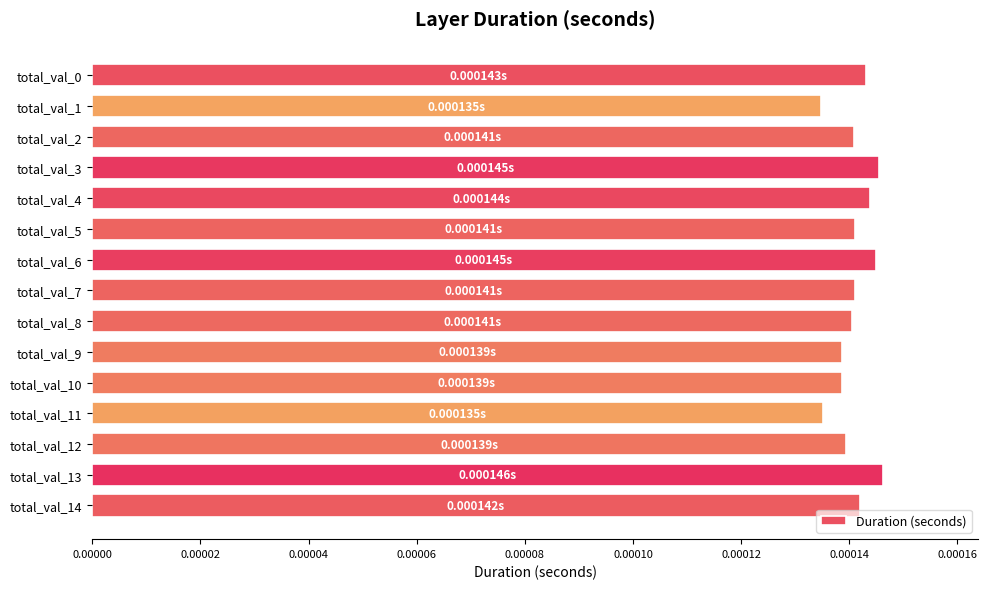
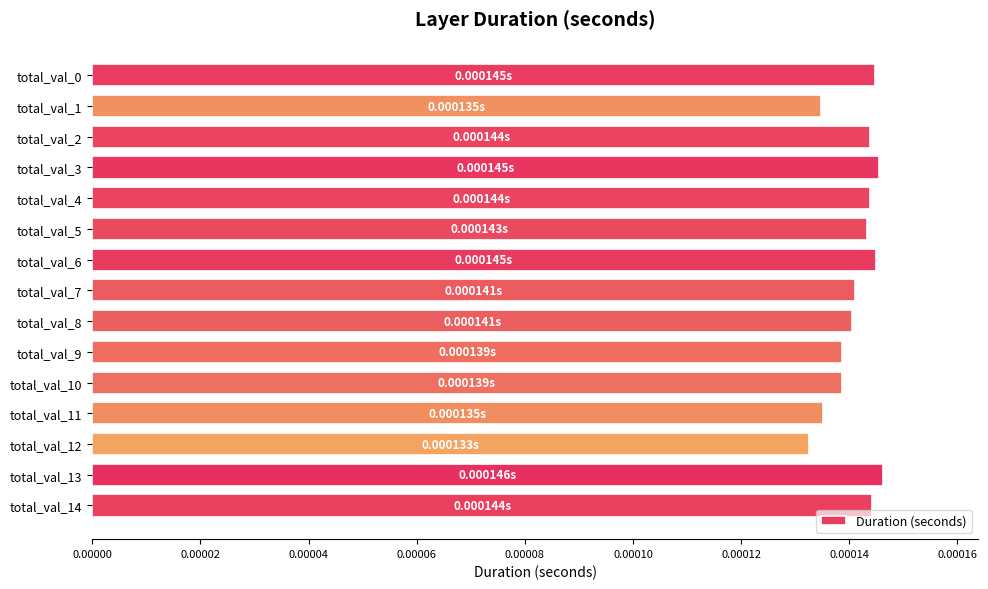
  {
-   "total_val_0": "0.000143s",
+   "total_val_0": "0.000145s",
    "total_val_1": "0.000135s",
-   "total_val_2": "0.000141s",
+   "total_val_2": "0.000144s",
    "total_val_3": "0.000145s",
    "total_val_4": "0.000144s",
-   "total_val_5": "0.000141s",
+   "total_val_5": "0.000143s",
    "total_val_6": "0.000145s",
    "total_val_7": "0.000141s",
    "total_val_8": "0.000141s",
    "total_val_9": "0.000139s",
    "total_val_10": "0.000139s",
    "total_val_11": "0.000135s",
-   "total_val_12": "0.000139s",
+   "total_val_12": "0.000133s",
    "total_val_13": "0.000146s",
-   "total_val_14": "0.000142s"
+   "total_val_14": "0.000144s"
  }
